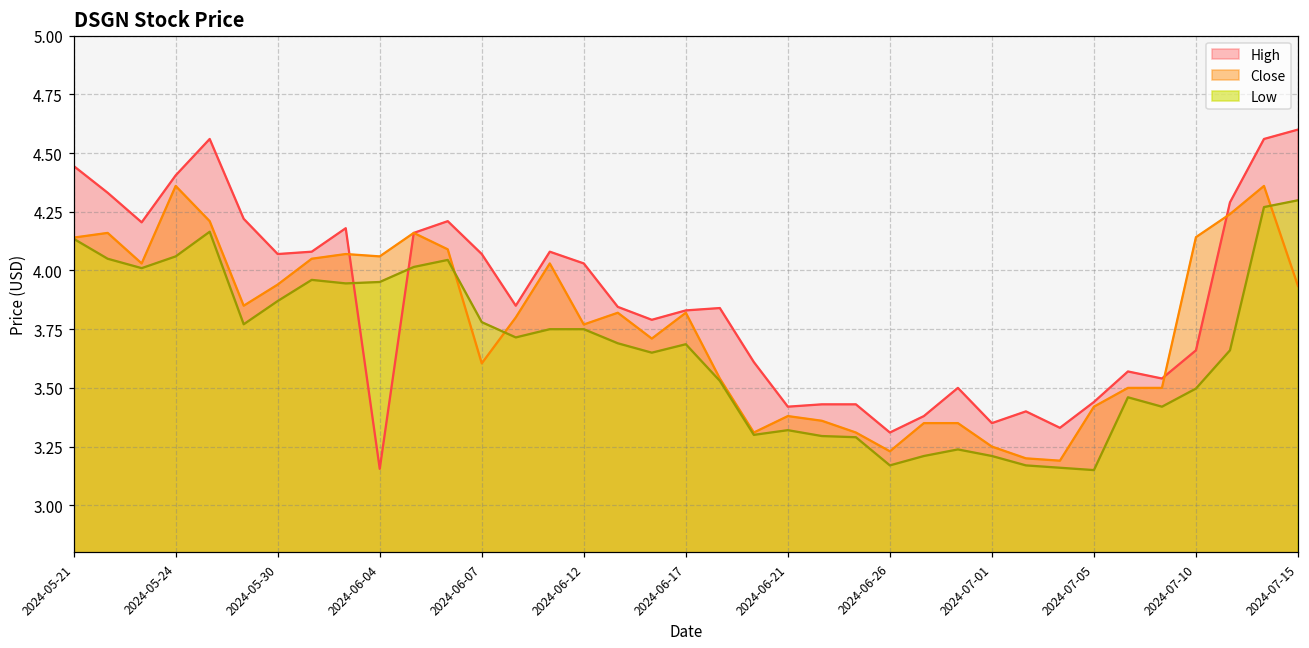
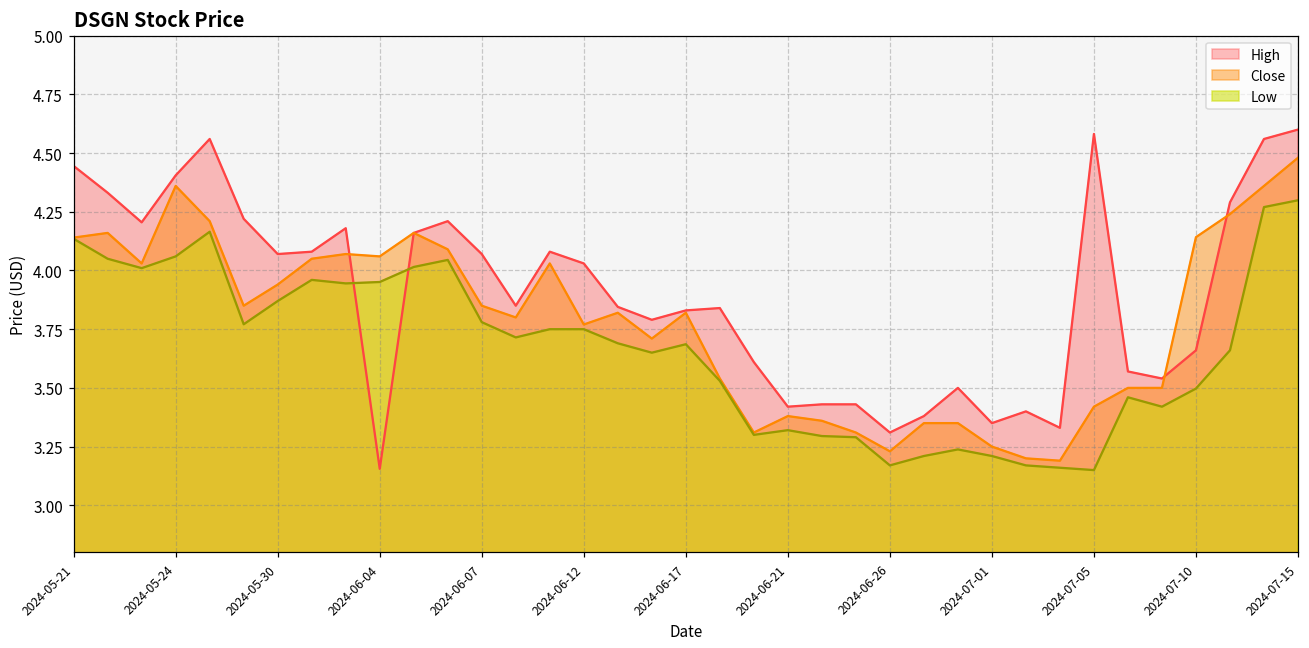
  {
    "High": {
      "2024-05-21": 4.45,
      "2024-05-24": 4.41,
      "2024-05-30": 4.07,
      "2024-06-04": 3.16,
      "2024-06-07": 4.07,
      "2024-06-12": 4.03,
      "2024-06-21": 3.42,
      "2024-06-26": 3.31,
      "2024-07-01": 3.35,
-     "2024-07-05": 3.44,
+     "2024-07-05": 4.58,
      "2024-07-10": 3.66,
      "2024-07-15": 4.60
    },
    "Close": {
      "2024-05-24": 4.36,
      "2024-05-30": 3.94,
      "2024-06-04": 4.06,
-     "2024-06-07": 3.60,
+     "2024-06-07": 3.85,
      "2024-06-12": 3.77,
      "2024-06-21": 3.38,
      "2024-06-26": 3.23,
      "2024-07-01": 3.25,
      "2024-07-05": 3.42,
      "2024-07-10": 4.14,
-     "2024-07-15": 3.93
+     "2024-07-15": 4.48
    },
    "Low": {
      "2024-05-24": 4.06,
      "2024-05-30": 3.87,
      "2024-06-04": 3.95,
      "2024-06-07": 3.78,
      "2024-06-12": 3.75,
      "2024-06-17": 3.69,
      "2024-06-21": 3.32,
      "2024-06-26": 3.17,
      "2024-07-01": 3.21,
      "2024-07-05": 3.15,
      "2024-07-10": 3.50,
      "2024-07-15": 4.30
    }
  }
